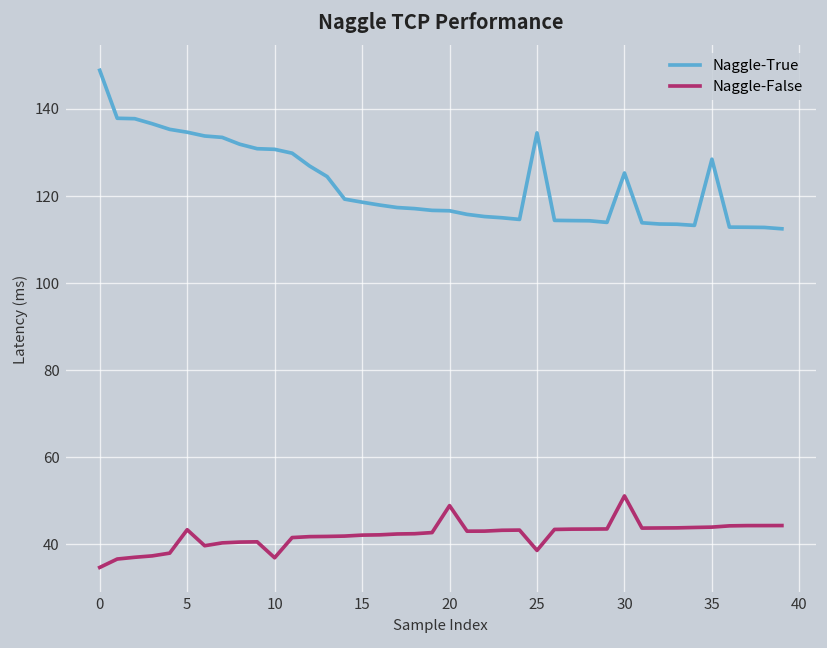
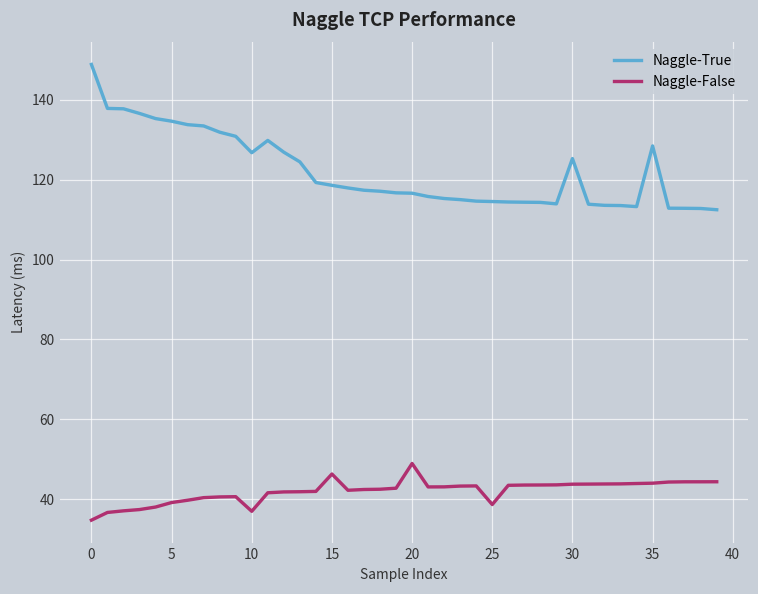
  {
    "Naggle-True": {
      "0": 149,
      "5": 135,
-     "10": 131,
+     "10": 127,
      "15": 119,
      "20": 117,
-     "25": 135,
+     "25": 115,
      "30": 125,
      "35": 128
    },
    "Naggle-False": {
      "0": 35,
-     "5": 43,
+     "5": 39,
      "10": 37,
-     "15": 42,
+     "15": 46,
      "20": 49,
      "25": 39,
-     "30": 51,
+     "30": 44,
      "35": 44
    }
  }
